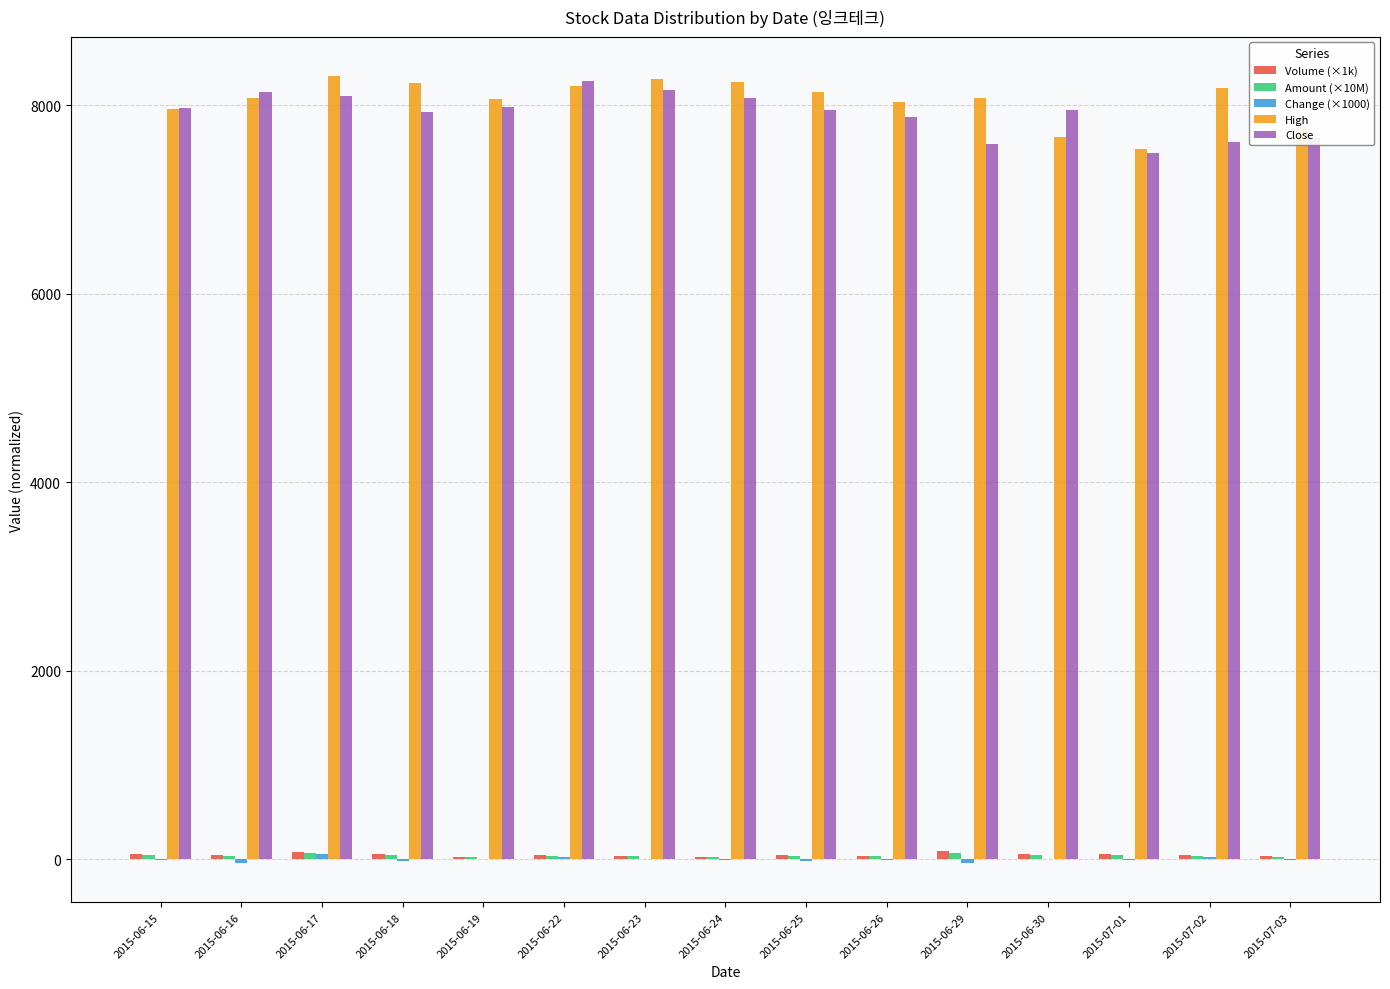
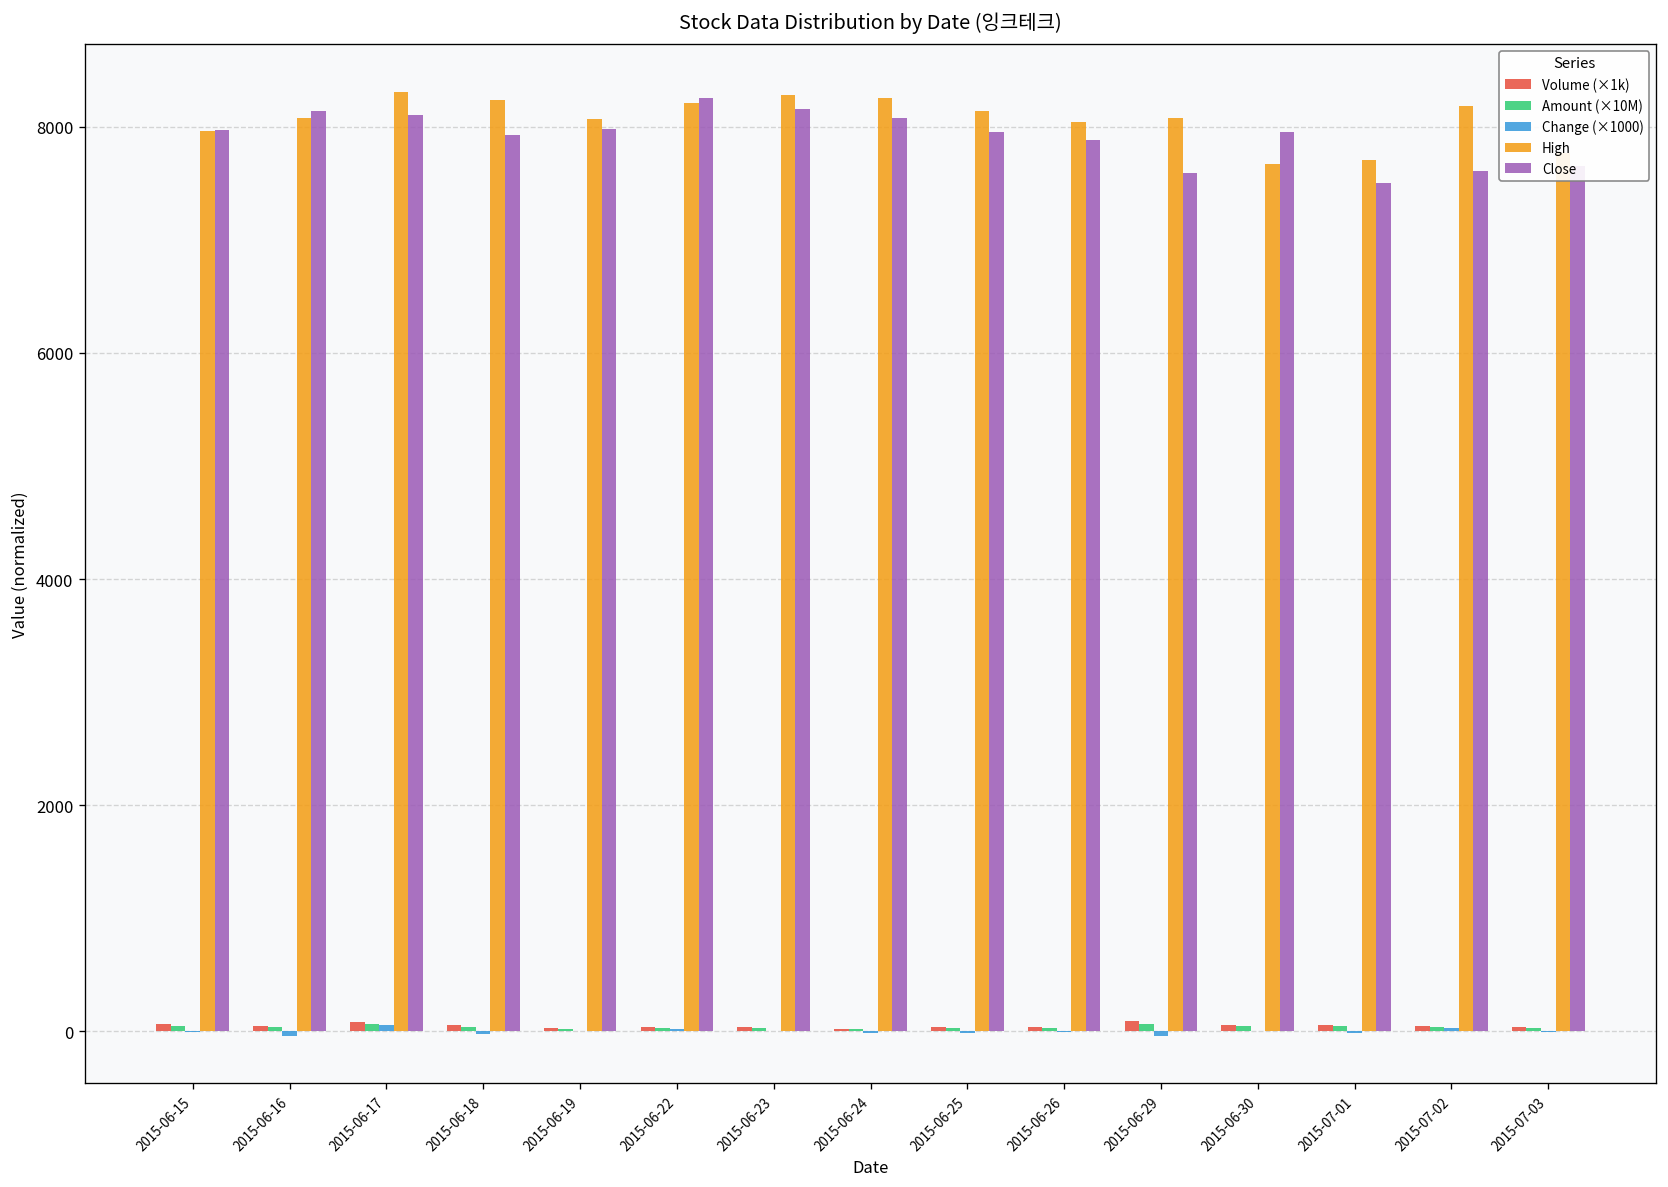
  {
    "Volume (×1k)": {
      "2015-06-15": 100,
      "2015-06-16": 0,
      "2015-06-17": 100,
      "2015-06-18": 100,
      "2015-06-19": 0,
      "2015-06-22": 0,
      "2015-06-23": 0,
      "2015-06-25": 0,
      "2015-06-26": 0,
      "2015-06-29": 100,
      "2015-06-30": 100,
      "2015-07-01": 100,
      "2015-07-02": 0,
      "2015-07-03": 0
    },
    "Amount (×10M)": {
      "2015-06-15": 0,
      "2015-06-16": 0,
      "2015-06-17": 100,
      "2015-06-18": 0,
      "2015-06-22": 0,
      "2015-06-23": 0,
      "2015-06-25": 0,
      "2015-06-26": 0,
      "2015-06-29": 100,
      "2015-06-30": 0,
      "2015-07-01": 0,
      "2015-07-02": 0,
      "2015-07-03": 0
    },
    "Change (×1000)": {
      "2015-06-16": 0,
      "2015-06-17": 100,
      "2015-06-29": 0,
      "2015-06-30": 0,
      "2015-07-02": 0
    },
    "High": {
      "2015-06-15": 8000,
      "2015-06-16": 8100,
      "2015-06-17": 8300,
      "2015-06-18": 8200,
      "2015-06-19": 8100,
      "2015-06-22": 8200,
      "2015-06-23": 8300,
      "2015-06-24": 8300,
      "2015-06-25": 8100,
      "2015-06-26": 8000,
      "2015-06-29": 8100,
      "2015-06-30": 7700,
-     "2015-07-01": 7500,
+     "2015-07-01": 7700,
      "2015-07-02": 8200
    },
    "Close": {
      "2015-06-15": 8000,
      "2015-06-16": 8100,
      "2015-06-17": 8100,
      "2015-06-18": 7900,
      "2015-06-19": 8000,
      "2015-06-22": 8300,
      "2015-06-23": 8200,
      "2015-06-24": 8100,
      "2015-06-25": 8000,
      "2015-06-26": 7900,
      "2015-06-29": 7600,
      "2015-06-30": 8000,
      "2015-07-01": 7500,
      "2015-07-02": 7600
    }
  }
